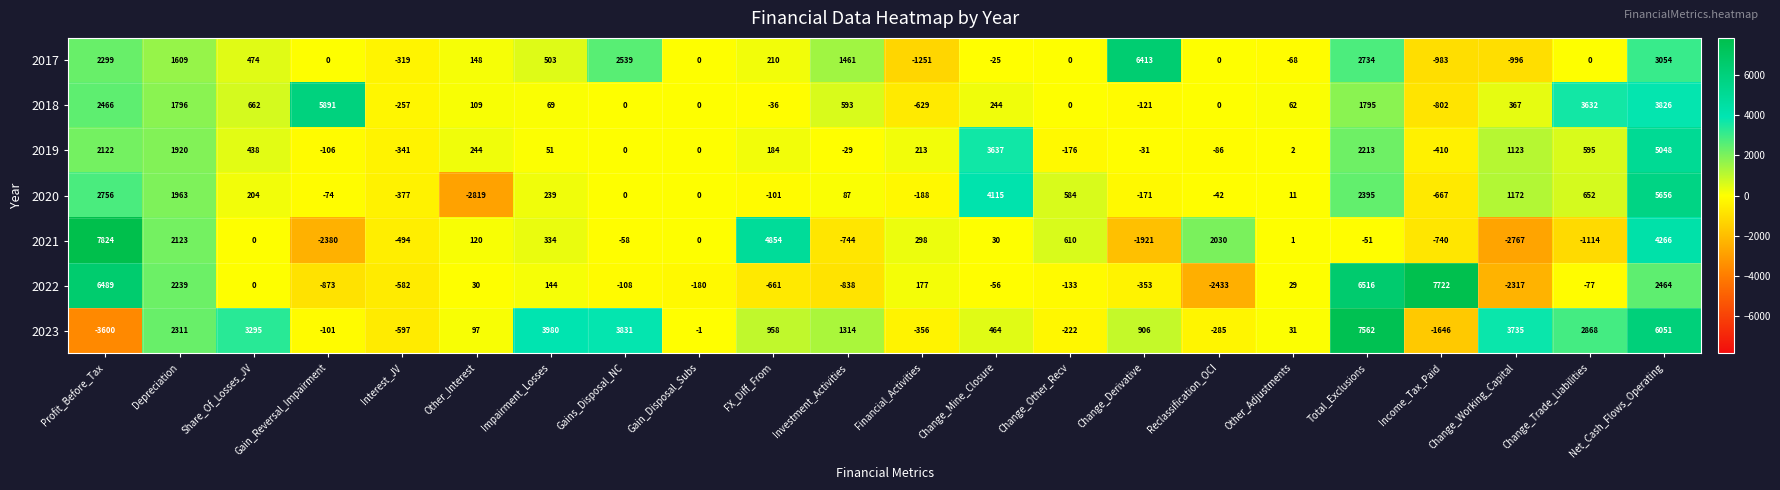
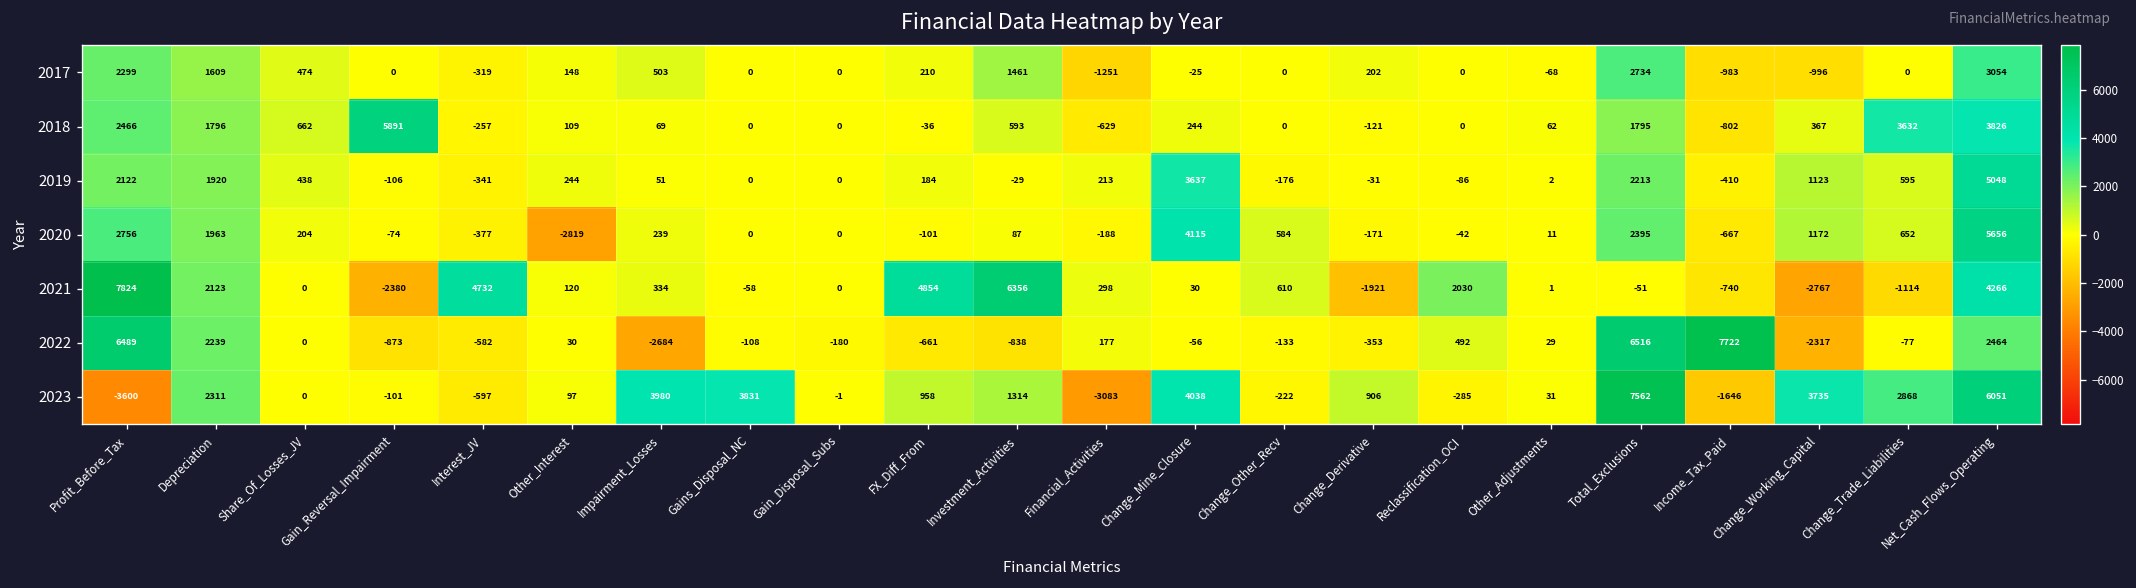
  {
    "2017": {
      "Profit_Before_Tax": 2299,
      "Depreciation": 1609,
      "Share_Of_Losses_JV": 474,
      "Gain_Reversal_Impairment": 0,
      "Interest_JV": -319,
      "Other_Interest": 148,
      "Impairment_Losses": 503,
-     "Gains_Disposal_NC": 2539,
+     "Gains_Disposal_NC": 0,
      "Gain_Disposal_Subs": 0,
      "FX_Diff_From": 210,
      "Investment_Activities": 1461,
      "Financial_Activities": -1251,
      "Change_Mine_Closure": -25,
      "Change_Other_Recv": 0,
-     "Change_Derivative": 6413,
+     "Change_Derivative": 202,
      "Reclassification_OCI": 0,
      "Other_Adjustments": -68,
      "Total_Exclusions": 2734,
      "Income_Tax_Paid": -983,
      "Change_Working_Capital": -996,
      "Change_Trade_Liabilities": 0,
      "Net_Cash_Flows_Operating": 3054
    },
    "2018": {
      "Profit_Before_Tax": 2466,
      "Depreciation": 1796,
      "Share_Of_Losses_JV": 662,
      "Gain_Reversal_Impairment": 5891,
      "Interest_JV": -257,
      "Other_Interest": 109,
      "Impairment_Losses": 69,
      "Gains_Disposal_NC": 0,
      "Gain_Disposal_Subs": 0,
      "FX_Diff_From": -36,
      "Investment_Activities": 593,
      "Financial_Activities": -629,
      "Change_Mine_Closure": 244,
      "Change_Other_Recv": 0,
      "Change_Derivative": -121,
      "Reclassification_OCI": 0,
      "Other_Adjustments": 62,
      "Total_Exclusions": 1795,
      "Income_Tax_Paid": -802,
      "Change_Working_Capital": 367,
      "Change_Trade_Liabilities": 3632,
      "Net_Cash_Flows_Operating": 3826
    },
    "2019": {
      "Profit_Before_Tax": 2122,
      "Depreciation": 1920,
      "Share_Of_Losses_JV": 438,
      "Gain_Reversal_Impairment": -106,
      "Interest_JV": -341,
      "Other_Interest": 244,
      "Impairment_Losses": 51,
      "Gains_Disposal_NC": 0,
      "Gain_Disposal_Subs": 0,
      "FX_Diff_From": 184,
      "Investment_Activities": -29,
      "Financial_Activities": 213,
      "Change_Mine_Closure": 3637,
      "Change_Other_Recv": -176,
      "Change_Derivative": -31,
      "Reclassification_OCI": -86,
      "Other_Adjustments": 2,
      "Total_Exclusions": 2213,
      "Income_Tax_Paid": -410,
      "Change_Working_Capital": 1123,
      "Change_Trade_Liabilities": 595,
      "Net_Cash_Flows_Operating": 5048
    },
    "2020": {
      "Profit_Before_Tax": 2756,
      "Depreciation": 1963,
      "Share_Of_Losses_JV": 204,
      "Gain_Reversal_Impairment": -74,
      "Interest_JV": -377,
      "Other_Interest": -2819,
      "Impairment_Losses": 239,
      "Gains_Disposal_NC": 0,
      "Gain_Disposal_Subs": 0,
      "FX_Diff_From": -101,
      "Investment_Activities": 87,
      "Financial_Activities": -188,
      "Change_Mine_Closure": 4115,
      "Change_Other_Recv": 584,
      "Change_Derivative": -171,
      "Reclassification_OCI": -42,
      "Other_Adjustments": 11,
      "Total_Exclusions": 2395,
      "Income_Tax_Paid": -667,
      "Change_Working_Capital": 1172,
      "Change_Trade_Liabilities": 652,
      "Net_Cash_Flows_Operating": 5656
    },
    "2021": {
      "Profit_Before_Tax": 7824,
      "Depreciation": 2123,
      "Share_Of_Losses_JV": 0,
      "Gain_Reversal_Impairment": -2380,
-     "Interest_JV": -494,
+     "Interest_JV": 4732,
      "Other_Interest": 120,
      "Impairment_Losses": 334,
      "Gains_Disposal_NC": -58,
      "Gain_Disposal_Subs": 0,
      "FX_Diff_From": 4854,
-     "Investment_Activities": -744,
+     "Investment_Activities": 6356,
      "Financial_Activities": 298,
      "Change_Mine_Closure": 30,
      "Change_Other_Recv": 610,
      "Change_Derivative": -1921,
      "Reclassification_OCI": 2030,
      "Other_Adjustments": 1,
      "Total_Exclusions": -51,
      "Income_Tax_Paid": -740,
      "Change_Working_Capital": -2767,
      "Change_Trade_Liabilities": -1114,
      "Net_Cash_Flows_Operating": 4266
    },
    "2022": {
      "Profit_Before_Tax": 6489,
      "Depreciation": 2239,
      "Share_Of_Losses_JV": 0,
      "Gain_Reversal_Impairment": -873,
      "Interest_JV": -582,
      "Other_Interest": 30,
-     "Impairment_Losses": 144,
+     "Impairment_Losses": -2684,
      "Gains_Disposal_NC": -108,
      "Gain_Disposal_Subs": -180,
      "FX_Diff_From": -661,
      "Investment_Activities": -838,
      "Financial_Activities": 177,
      "Change_Mine_Closure": -56,
      "Change_Other_Recv": -133,
      "Change_Derivative": -353,
-     "Reclassification_OCI": -2433,
+     "Reclassification_OCI": 492,
      "Other_Adjustments": 29,
      "Total_Exclusions": 6516,
      "Income_Tax_Paid": 7722,
      "Change_Working_Capital": -2317,
      "Change_Trade_Liabilities": -77,
      "Net_Cash_Flows_Operating": 2464
    },
    "2023": {
      "Profit_Before_Tax": -3600,
      "Depreciation": 2311,
-     "Share_Of_Losses_JV": 3295,
+     "Share_Of_Losses_JV": 0,
      "Gain_Reversal_Impairment": -101,
      "Interest_JV": -597,
      "Other_Interest": 97,
      "Impairment_Losses": 3980,
      "Gains_Disposal_NC": 3831,
      "Gain_Disposal_Subs": -1,
      "FX_Diff_From": 958,
      "Investment_Activities": 1314,
-     "Financial_Activities": -356,
-     "Change_Mine_Closure": 464,
+     "Financial_Activities": -3083,
+     "Change_Mine_Closure": 4038,
      "Change_Other_Recv": -222,
      "Change_Derivative": 906,
      "Reclassification_OCI": -285,
      "Other_Adjustments": 31,
      "Total_Exclusions": 7562,
      "Income_Tax_Paid": -1646,
      "Change_Working_Capital": 3735,
      "Change_Trade_Liabilities": 2868,
      "Net_Cash_Flows_Operating": 6051
    }
  }
